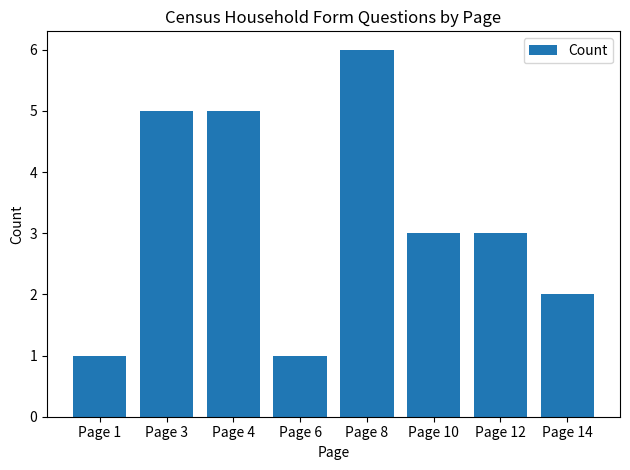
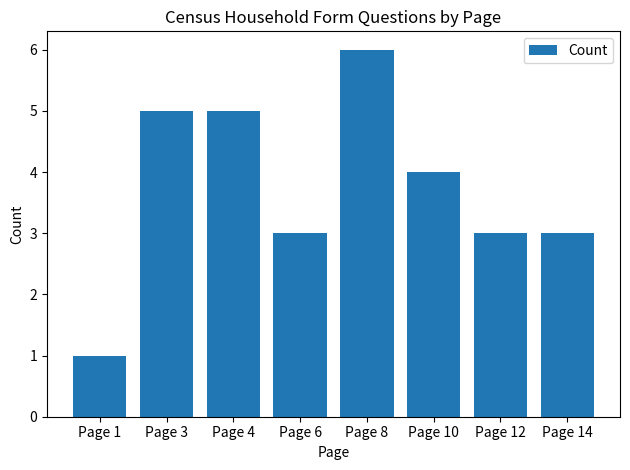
  {
    "Page 1": 1,
    "Page 3": 5,
    "Page 4": 5,
-   "Page 6": 1,
+   "Page 6": 3,
    "Page 8": 6,
-   "Page 10": 3,
+   "Page 10": 4,
    "Page 12": 3,
-   "Page 14": 2
+   "Page 14": 3
  }
